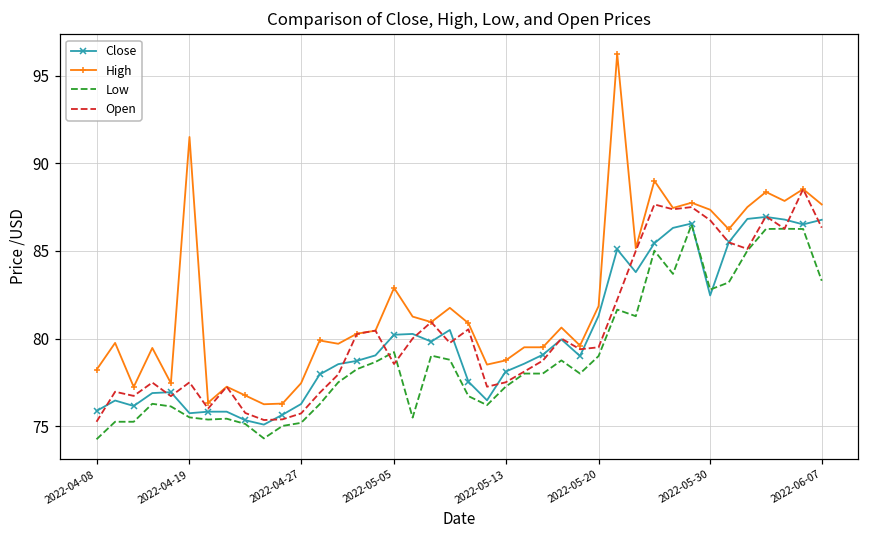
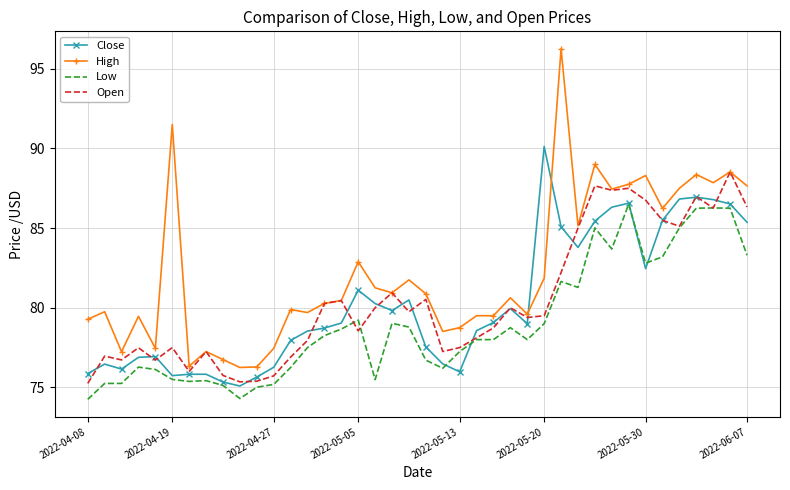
  {
    "Close": {
      "2022-04-08": 75.9,
      "2022-04-19": 75.7,
      "2022-04-27": 76.3,
-     "2022-05-05": 80.2,
-     "2022-05-13": 78.1,
-     "2022-05-20": 81.3,
+     "2022-05-05": 81.1,
+     "2022-05-13": 76.0,
+     "2022-05-20": 90.1,
      "2022-05-30": 82.5,
-     "2022-06-07": 86.8
+     "2022-06-07": 85.4
    },
    "High": {
-     "2022-04-08": 78.2,
+     "2022-04-08": 79.3,
      "2022-04-19": 91.5,
      "2022-04-27": 77.4,
      "2022-05-05": 82.9,
      "2022-05-13": 78.8,
      "2022-05-20": 81.8,
-     "2022-05-30": 87.3,
+     "2022-05-30": 88.3,
      "2022-06-07": 87.7
    },
    "Low": {
      "2022-04-08": 74.3,
      "2022-04-19": 75.5,
      "2022-04-27": 75.2,
      "2022-05-05": 79.2,
      "2022-05-13": 77.3,
      "2022-05-20": 79.0,
      "2022-05-30": 82.8,
      "2022-06-07": 83.3
    },
    "Open": {
      "2022-04-08": 75.3,
      "2022-04-19": 77.5,
      "2022-04-27": 75.7,
      "2022-05-05": 78.5,
      "2022-05-13": 77.5,
      "2022-05-20": 79.5,
      "2022-05-30": 86.8,
      "2022-06-07": 86.3
    }
  }
